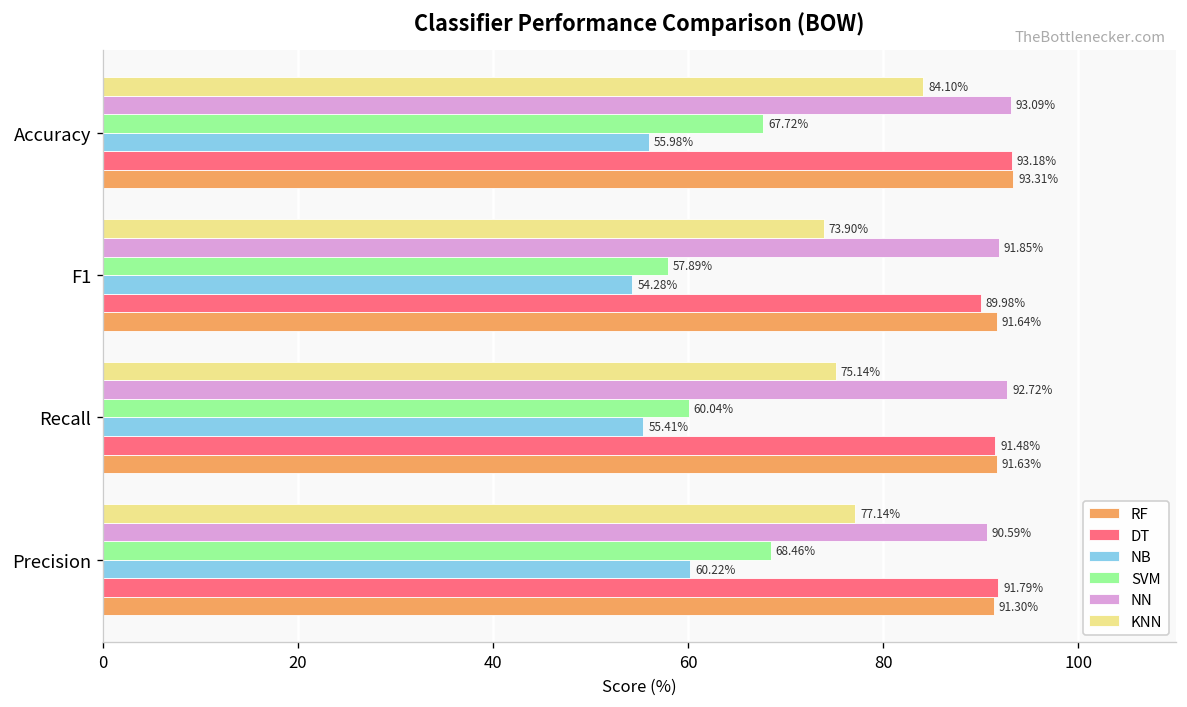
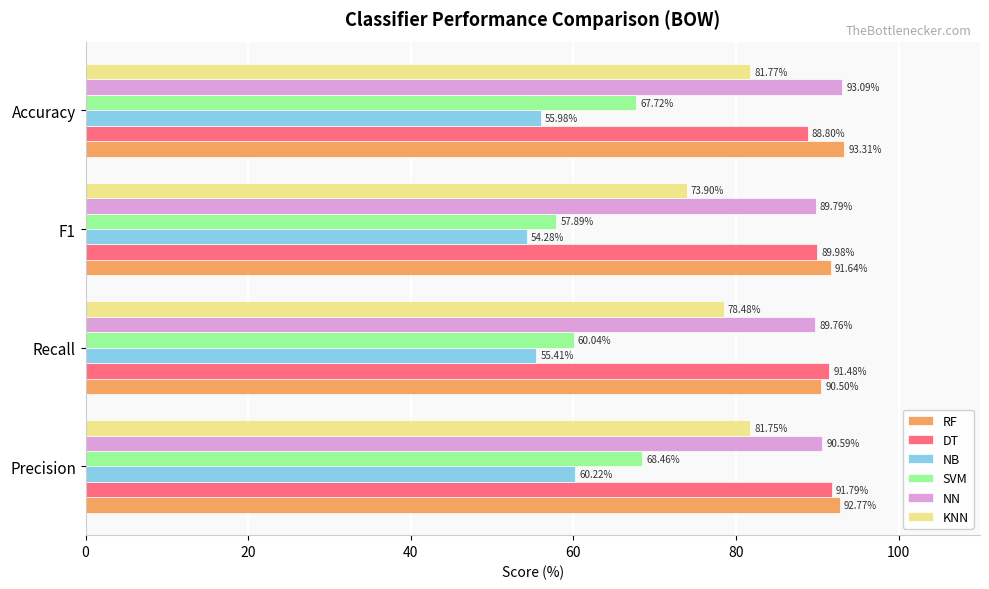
  {
    "RF": {
      "Accuracy": "93.31%",
      "F1": "91.64%",
-     "Recall": "91.63%",
-     "Precision": "91.30%"
+     "Recall": "90.50%",
+     "Precision": "92.77%"
    },
    "DT": {
-     "Accuracy": "93.18%",
+     "Accuracy": "88.80%",
      "F1": "89.98%",
      "Recall": "91.48%",
      "Precision": "91.79%"
    },
    "NB": {
      "Accuracy": "55.98%",
      "F1": "54.28%",
      "Recall": "55.41%",
      "Precision": "60.22%"
    },
    "SVM": {
      "Accuracy": "67.72%",
      "F1": "57.89%",
      "Recall": "60.04%",
      "Precision": "68.46%"
    },
    "NN": {
      "Accuracy": "93.09%",
-     "F1": "91.85%",
-     "Recall": "92.72%",
+     "F1": "89.79%",
+     "Recall": "89.76%",
      "Precision": "90.59%"
    },
    "KNN": {
-     "Accuracy": "84.10%",
+     "Accuracy": "81.77%",
      "F1": "73.90%",
-     "Recall": "75.14%",
-     "Precision": "77.14%"
+     "Recall": "78.48%",
+     "Precision": "81.75%"
    }
  }
